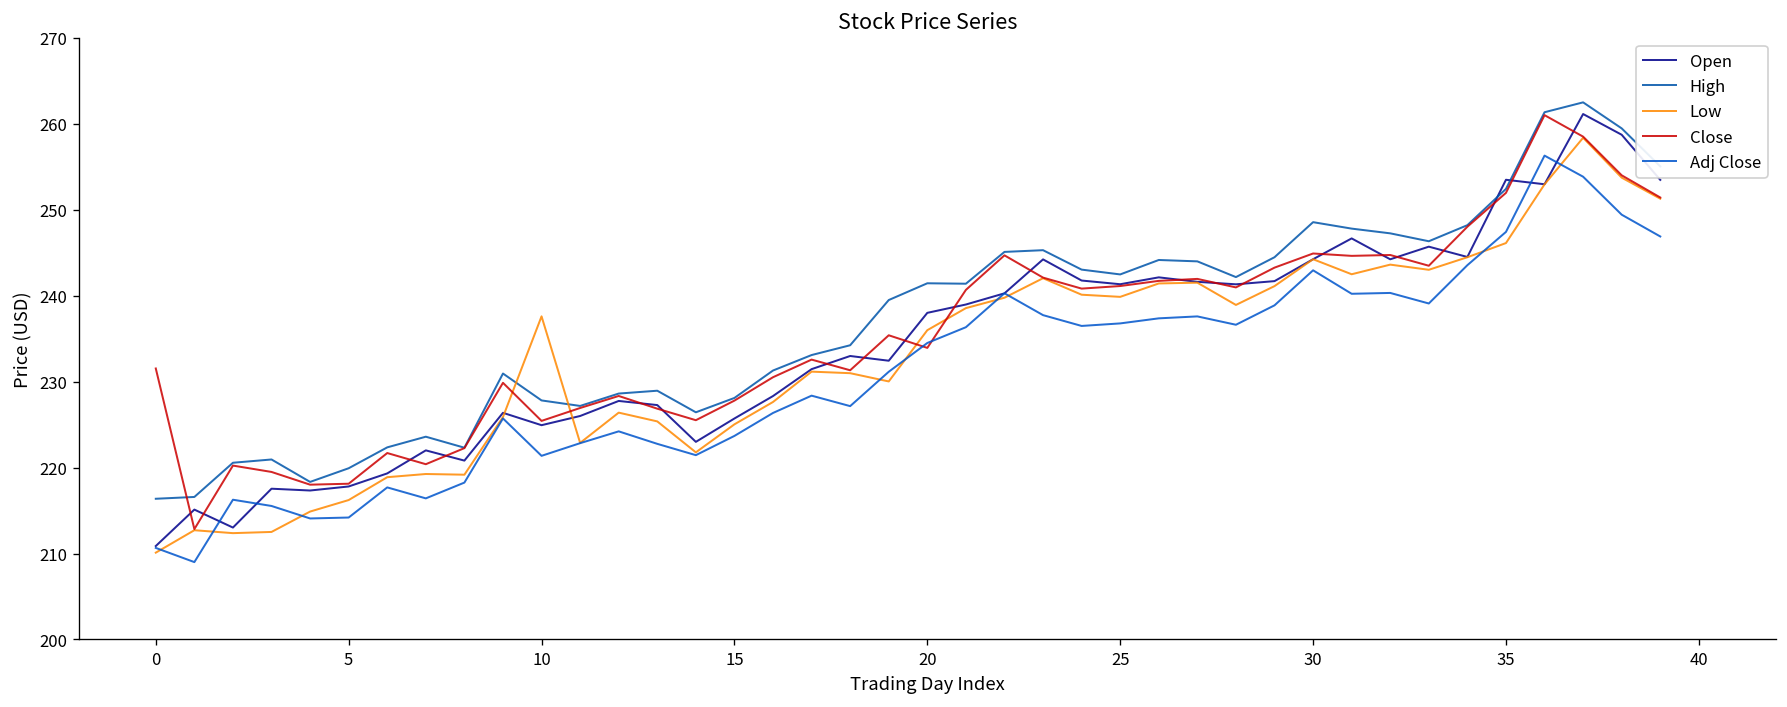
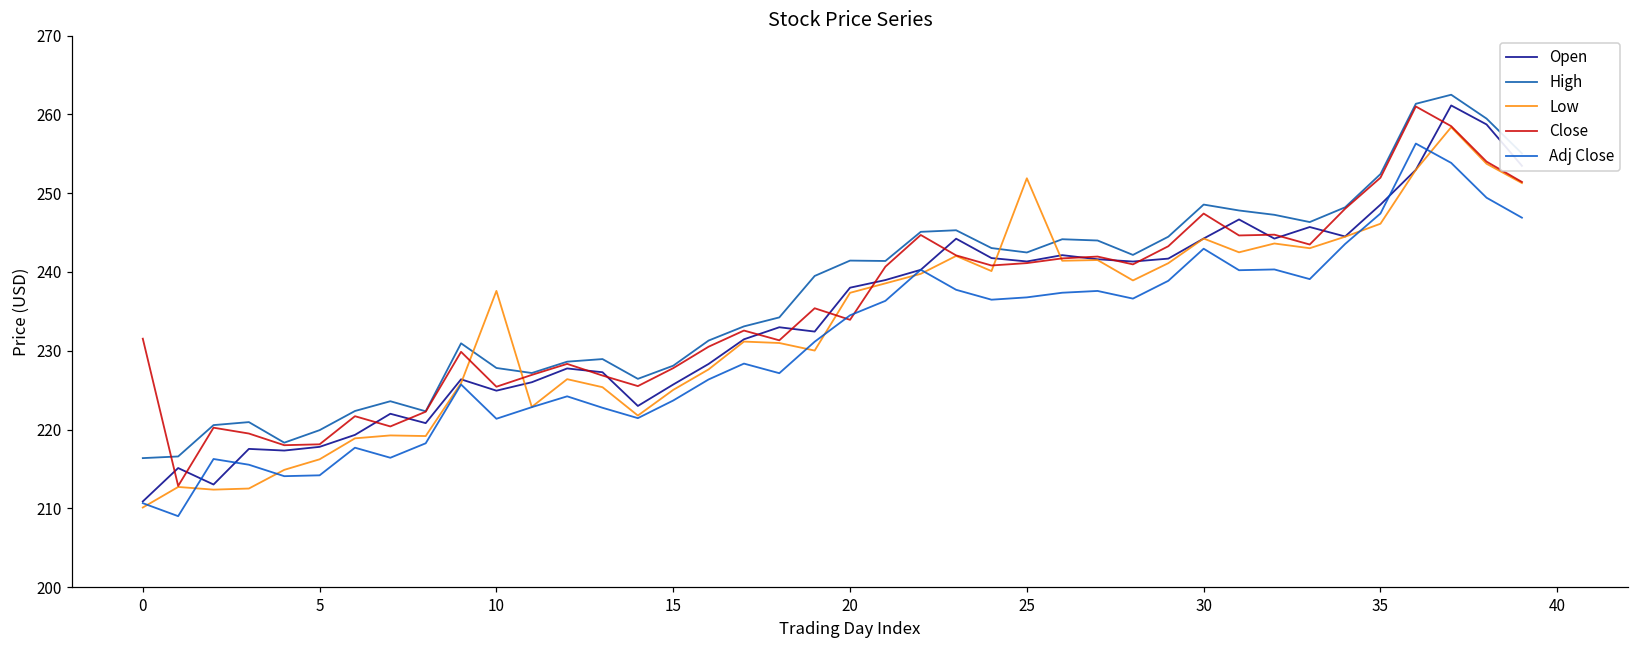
  {
    "Open": {
      "10": 225,
      "15": 226,
      "20": 238,
-     "35": 253
+     "35": 249
    },
    "Low": {
      "0": 210,
      "5": 216,
      "10": 238,
      "15": 225,
-     "20": 236,
-     "25": 240,
+     "20": 237,
+     "25": 252,
      "35": 246
    },
    "Close": {
      "0": 232,
      "10": 225,
      "20": 234,
-     "30": 245,
+     "30": 247,
      "35": 252
    }
  }
